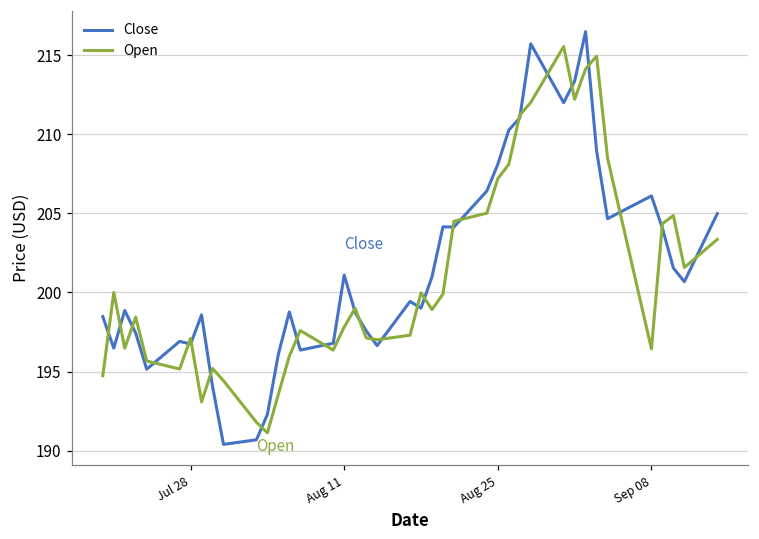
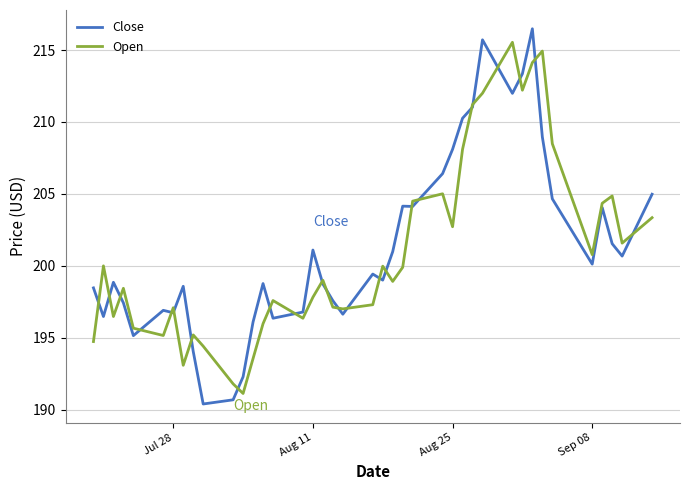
  {
    "Close": {
      "Jul 28": 196.7,
      "Aug 11": 201.1,
      "Aug 25": 208.1,
-     "Sep 08": 206.1
+     "Sep 08": 200.1
    },
    "Open": {
      "Jul 28": 197.1,
      "Aug 11": 197.8,
-     "Aug 25": 207.2,
-     "Sep 08": 196.4
+     "Aug 25": 202.7,
+     "Sep 08": 200.8
    }
  }
